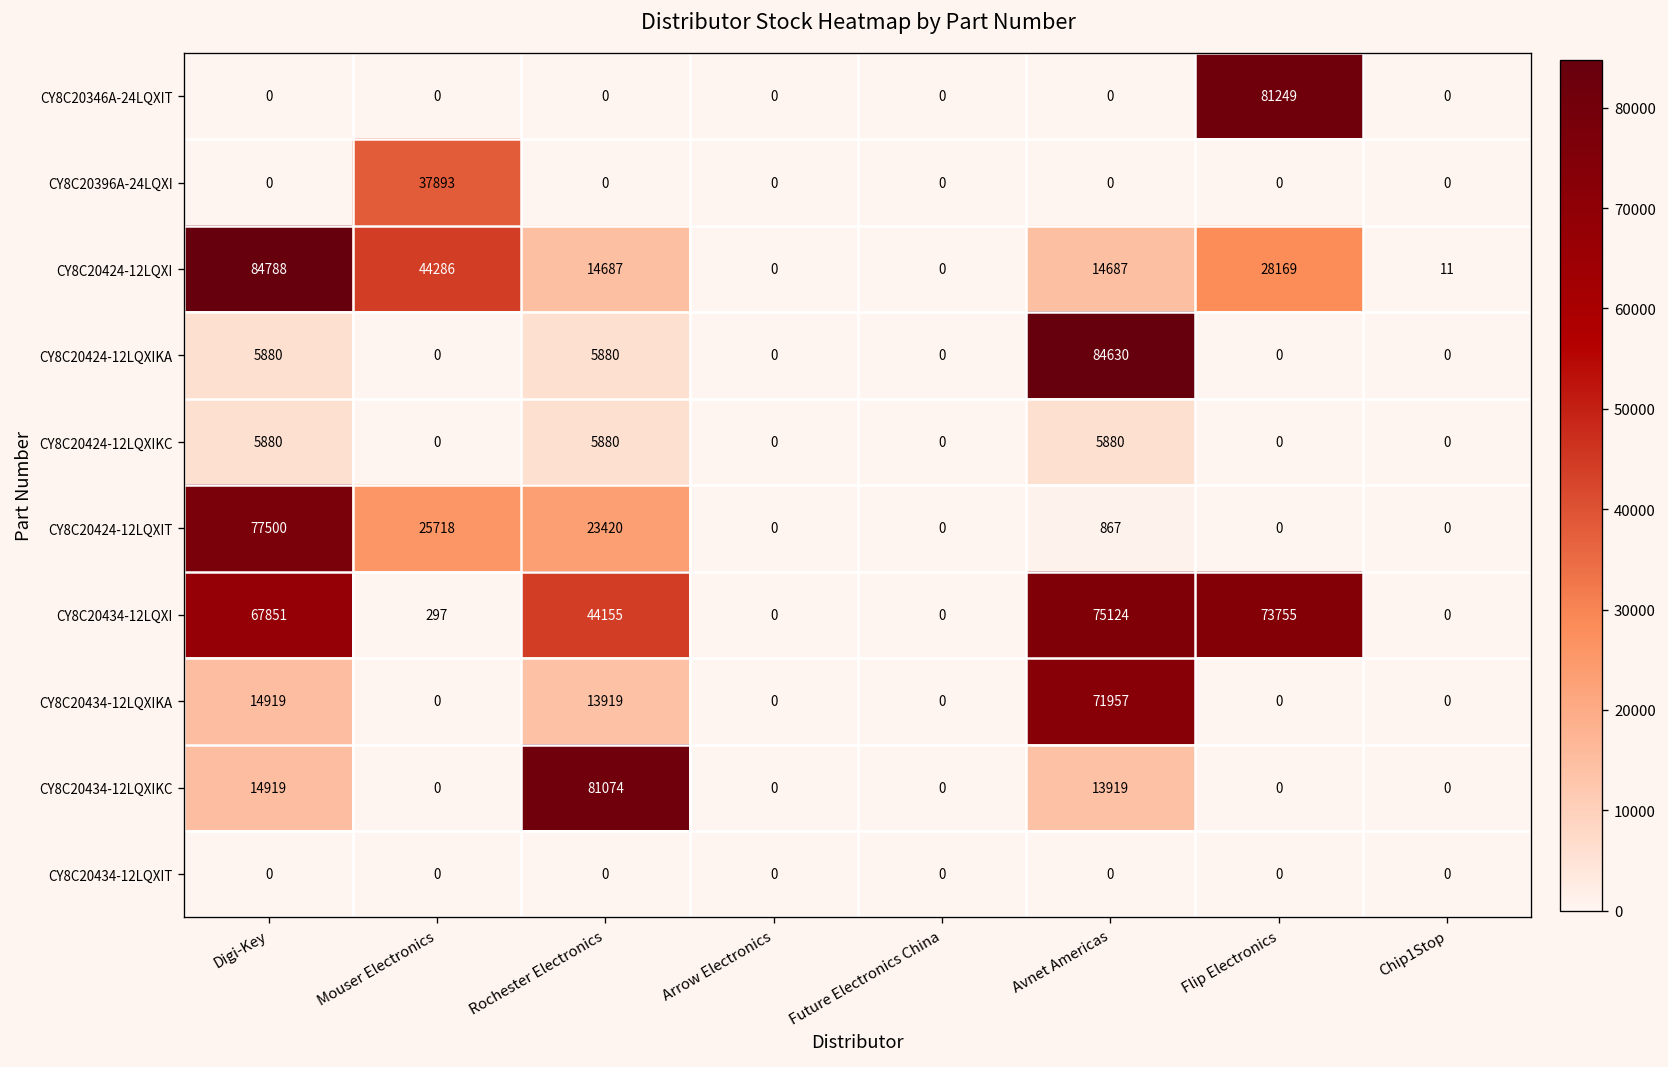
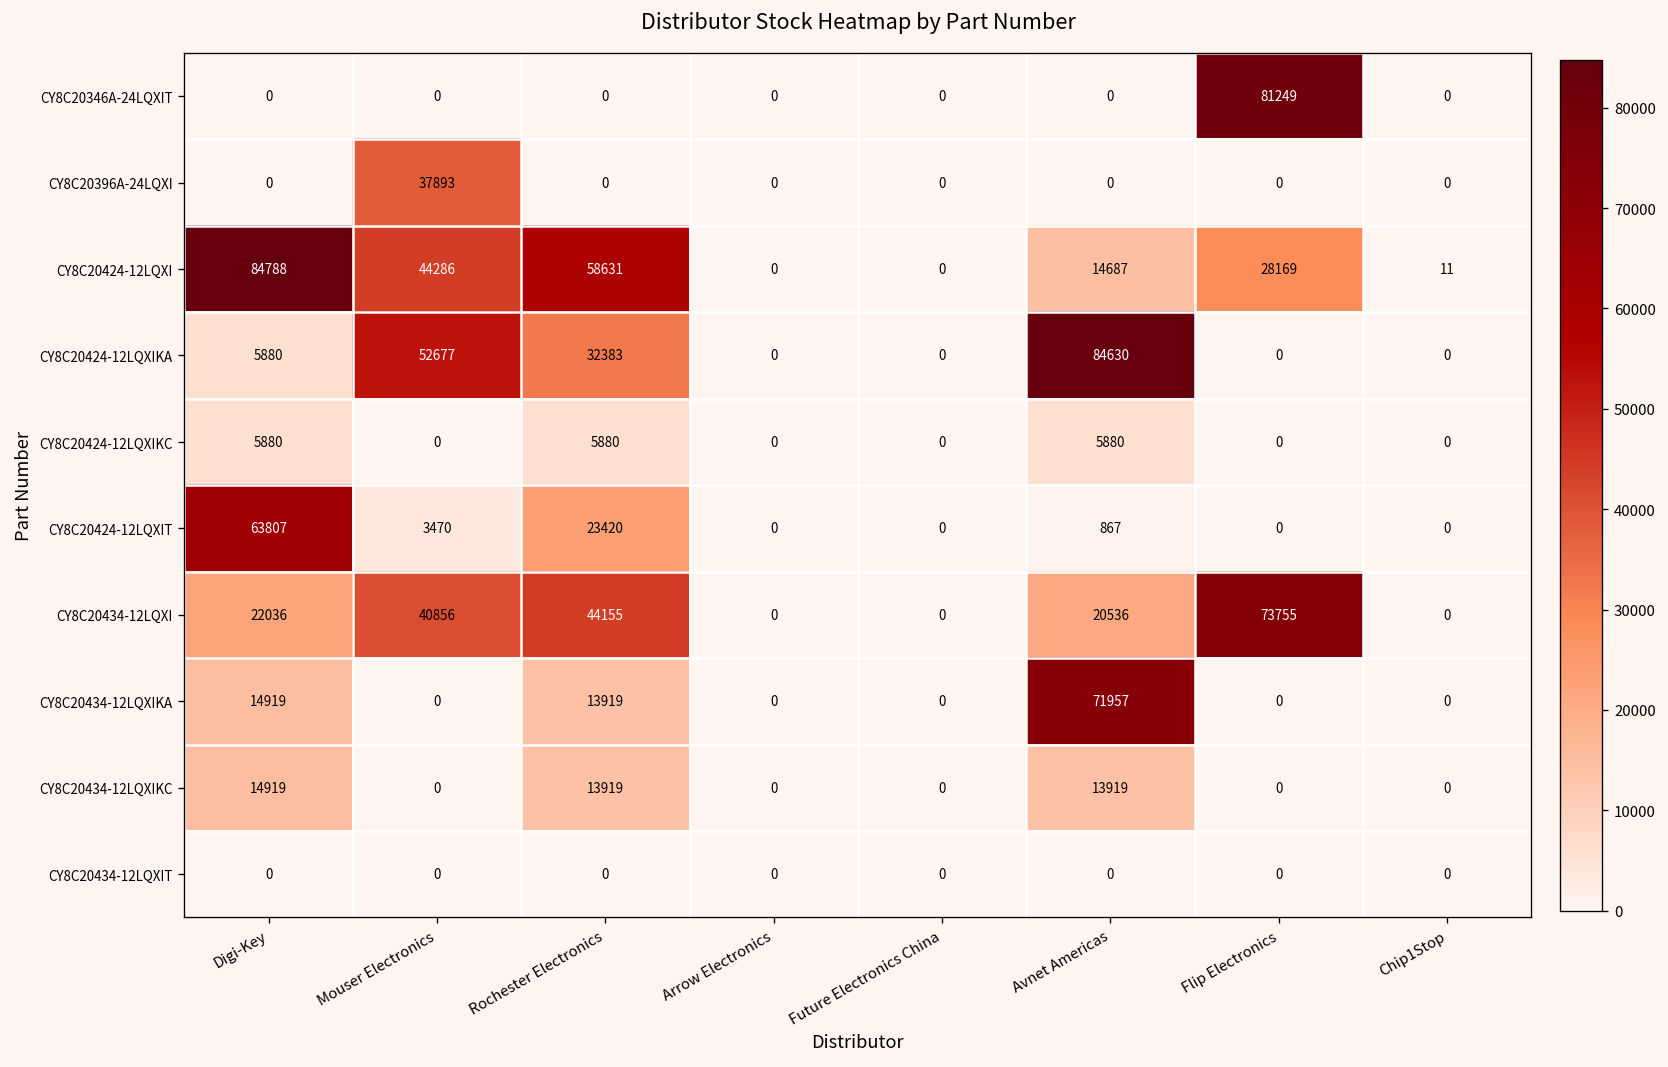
  {
    "CY8C20346A-24LQXIT": {
      "Digi-Key": 0,
      "Mouser Electronics": 0,
      "Rochester Electronics": 0,
      "Arrow Electronics": 0,
      "Future Electronics China": 0,
      "Avnet Americas": 0,
      "Flip Electronics": 81249,
      "Chip1Stop": 0
    },
    "CY8C20396A-24LQXI": {
      "Digi-Key": 0,
      "Mouser Electronics": 37893,
      "Rochester Electronics": 0,
      "Arrow Electronics": 0,
      "Future Electronics China": 0,
      "Avnet Americas": 0,
      "Flip Electronics": 0,
      "Chip1Stop": 0
    },
    "CY8C20424-12LQXI": {
      "Digi-Key": 84788,
      "Mouser Electronics": 44286,
-     "Rochester Electronics": 14687,
+     "Rochester Electronics": 58631,
      "Arrow Electronics": 0,
      "Future Electronics China": 0,
      "Avnet Americas": 14687,
      "Flip Electronics": 28169,
      "Chip1Stop": 11
    },
    "CY8C20424-12LQXIKA": {
      "Digi-Key": 5880,
-     "Mouser Electronics": 0,
-     "Rochester Electronics": 5880,
+     "Mouser Electronics": 52677,
+     "Rochester Electronics": 32383,
      "Arrow Electronics": 0,
      "Future Electronics China": 0,
      "Avnet Americas": 84630,
      "Flip Electronics": 0,
      "Chip1Stop": 0
    },
    "CY8C20424-12LQXIKC": {
      "Digi-Key": 5880,
      "Mouser Electronics": 0,
      "Rochester Electronics": 5880,
      "Arrow Electronics": 0,
      "Future Electronics China": 0,
      "Avnet Americas": 5880,
      "Flip Electronics": 0,
      "Chip1Stop": 0
    },
    "CY8C20424-12LQXIT": {
-     "Digi-Key": 77500,
-     "Mouser Electronics": 25718,
+     "Digi-Key": 63807,
+     "Mouser Electronics": 3470,
      "Rochester Electronics": 23420,
      "Arrow Electronics": 0,
      "Future Electronics China": 0,
      "Avnet Americas": 867,
      "Flip Electronics": 0,
      "Chip1Stop": 0
    },
    "CY8C20434-12LQXI": {
-     "Digi-Key": 67851,
-     "Mouser Electronics": 297,
+     "Digi-Key": 22036,
+     "Mouser Electronics": 40856,
      "Rochester Electronics": 44155,
      "Arrow Electronics": 0,
      "Future Electronics China": 0,
-     "Avnet Americas": 75124,
+     "Avnet Americas": 20536,
      "Flip Electronics": 73755,
      "Chip1Stop": 0
    },
    "CY8C20434-12LQXIKA": {
      "Digi-Key": 14919,
      "Mouser Electronics": 0,
      "Rochester Electronics": 13919,
      "Arrow Electronics": 0,
      "Future Electronics China": 0,
      "Avnet Americas": 71957,
      "Flip Electronics": 0,
      "Chip1Stop": 0
    },
    "CY8C20434-12LQXIKC": {
      "Digi-Key": 14919,
      "Mouser Electronics": 0,
-     "Rochester Electronics": 81074,
+     "Rochester Electronics": 13919,
      "Arrow Electronics": 0,
      "Future Electronics China": 0,
      "Avnet Americas": 13919,
      "Flip Electronics": 0,
      "Chip1Stop": 0
    },
    "CY8C20434-12LQXIT": {
      "Digi-Key": 0,
      "Mouser Electronics": 0,
      "Rochester Electronics": 0,
      "Arrow Electronics": 0,
      "Future Electronics China": 0,
      "Avnet Americas": 0,
      "Flip Electronics": 0,
      "Chip1Stop": 0
    }
  }
